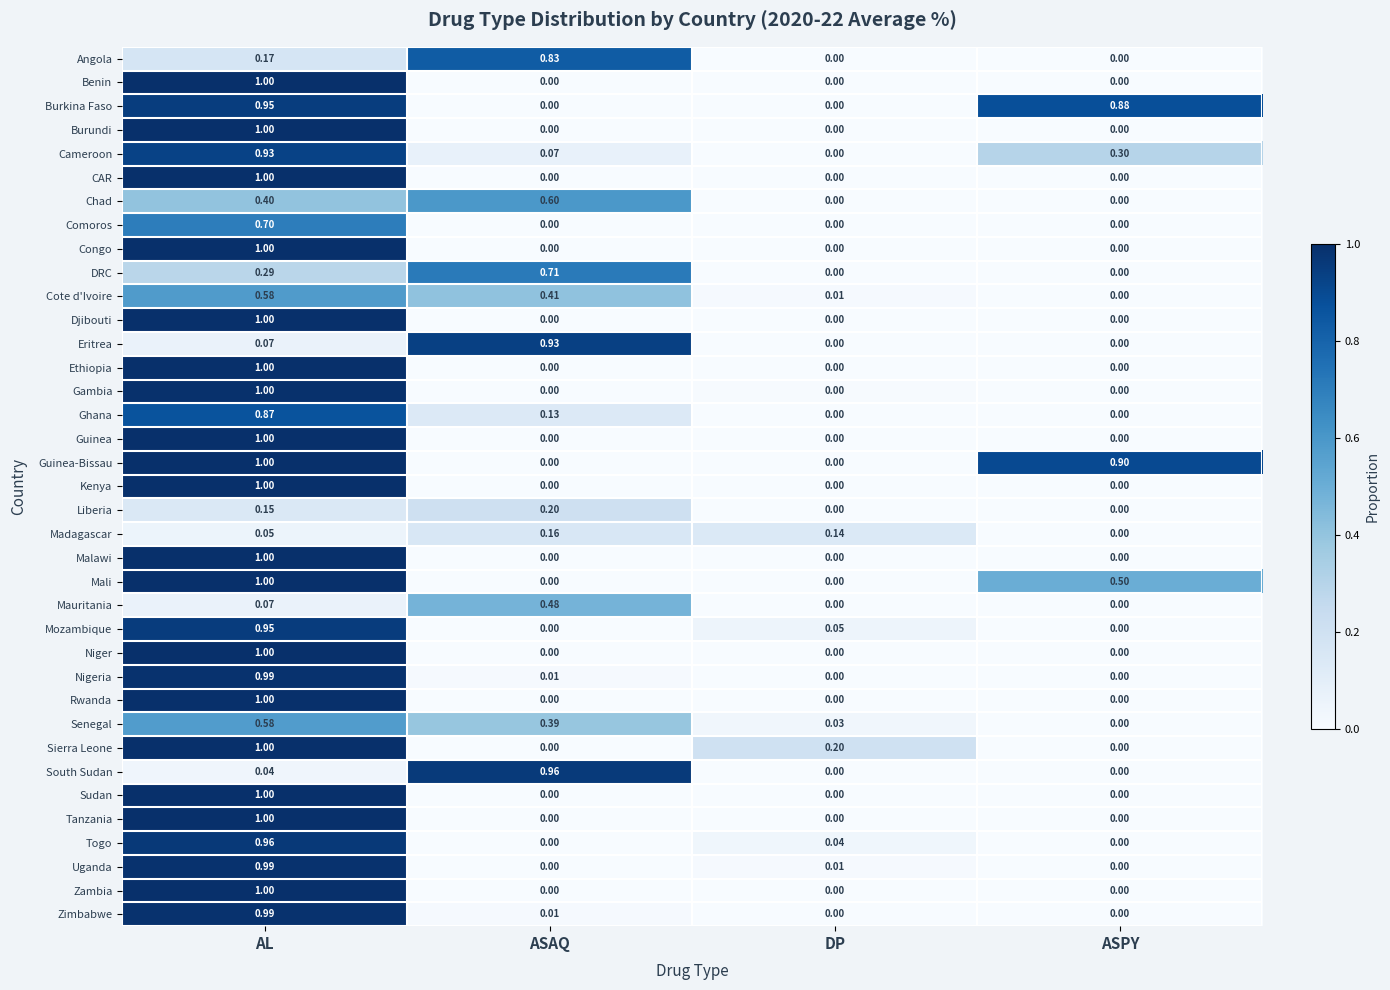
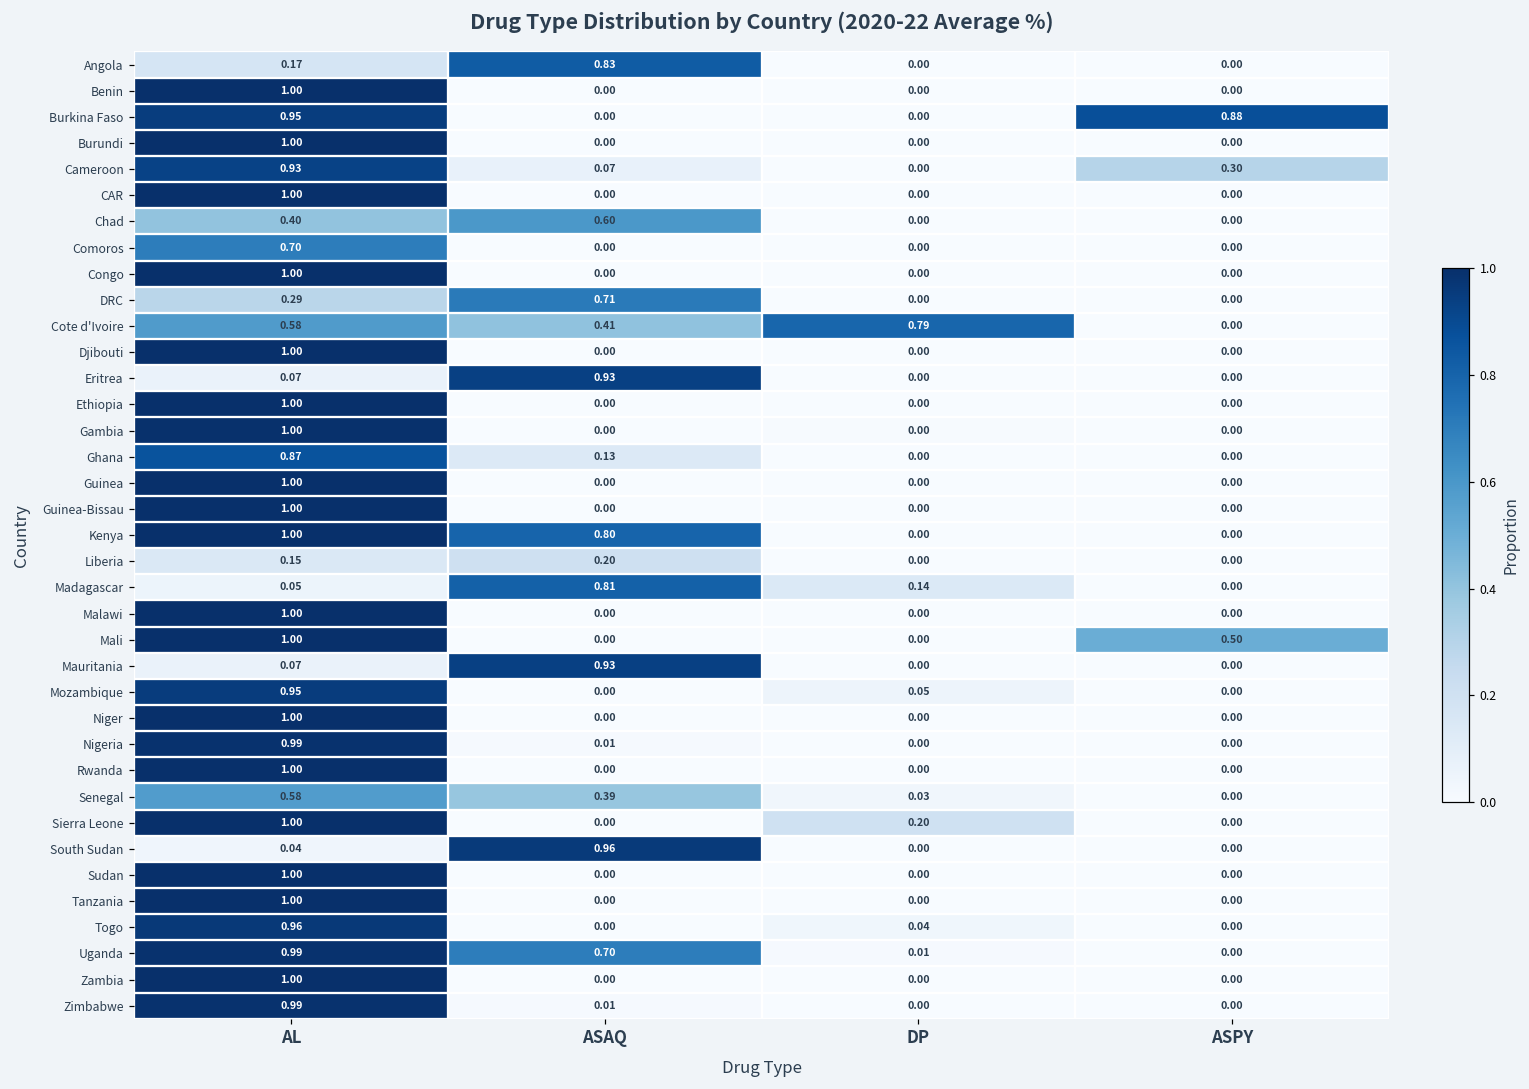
  {
    "Angola": {
      "AL": 0.17,
      "ASAQ": 0.83,
      "DP": 0.00,
      "ASPY": 0.00
    },
    "Benin": {
      "AL": 1.00,
      "ASAQ": 0.00,
      "DP": 0.00,
      "ASPY": 0.00
    },
    "Burkina Faso": {
      "AL": 0.95,
      "ASAQ": 0.00,
      "DP": 0.00,
      "ASPY": 0.88
    },
    "Burundi": {
      "AL": 1.00,
      "ASAQ": 0.00,
      "DP": 0.00,
      "ASPY": 0.00
    },
    "Cameroon": {
      "AL": 0.93,
      "ASAQ": 0.07,
      "DP": 0.00,
      "ASPY": 0.30
    },
    "CAR": {
      "AL": 1.00,
      "ASAQ": 0.00,
      "DP": 0.00,
      "ASPY": 0.00
    },
    "Chad": {
      "AL": 0.40,
      "ASAQ": 0.60,
      "DP": 0.00,
      "ASPY": 0.00
    },
    "Comoros": {
      "AL": 0.70,
      "ASAQ": 0.00,
      "DP": 0.00,
      "ASPY": 0.00
    },
    "Congo": {
      "AL": 1.00,
      "ASAQ": 0.00,
      "DP": 0.00,
      "ASPY": 0.00
    },
    "DRC": {
      "AL": 0.29,
      "ASAQ": 0.71,
      "DP": 0.00,
      "ASPY": 0.00
    },
    "Cote d'Ivoire": {
      "AL": 0.58,
      "ASAQ": 0.41,
-     "DP": 0.01,
+     "DP": 0.79,
      "ASPY": 0.00
    },
    "Djibouti": {
      "AL": 1.00,
      "ASAQ": 0.00,
      "DP": 0.00,
      "ASPY": 0.00
    },
    "Eritrea": {
      "AL": 0.07,
      "ASAQ": 0.93,
      "DP": 0.00,
      "ASPY": 0.00
    },
    "Ethiopia": {
      "AL": 1.00,
      "ASAQ": 0.00,
      "DP": 0.00,
      "ASPY": 0.00
    },
    "Gambia": {
      "AL": 1.00,
      "ASAQ": 0.00,
      "DP": 0.00,
      "ASPY": 0.00
    },
    "Ghana": {
      "AL": 0.87,
      "ASAQ": 0.13,
      "DP": 0.00,
      "ASPY": 0.00
    },
    "Guinea": {
      "AL": 1.00,
      "ASAQ": 0.00,
      "DP": 0.00,
      "ASPY": 0.00
    },
    "Guinea-Bissau": {
      "AL": 1.00,
      "ASAQ": 0.00,
      "DP": 0.00,
-     "ASPY": 0.90
+     "ASPY": 0.00
    },
    "Kenya": {
      "AL": 1.00,
-     "ASAQ": 0.00,
+     "ASAQ": 0.80,
      "DP": 0.00,
      "ASPY": 0.00
    },
    "Liberia": {
      "AL": 0.15,
      "ASAQ": 0.20,
      "DP": 0.00,
      "ASPY": 0.00
    },
    "Madagascar": {
      "AL": 0.05,
-     "ASAQ": 0.16,
+     "ASAQ": 0.81,
      "DP": 0.14,
      "ASPY": 0.00
    },
    "Malawi": {
      "AL": 1.00,
      "ASAQ": 0.00,
      "DP": 0.00,
      "ASPY": 0.00
    },
    "Mali": {
      "AL": 1.00,
      "ASAQ": 0.00,
      "DP": 0.00,
      "ASPY": 0.50
    },
    "Mauritania": {
      "AL": 0.07,
-     "ASAQ": 0.48,
+     "ASAQ": 0.93,
      "DP": 0.00,
      "ASPY": 0.00
    },
    "Mozambique": {
      "AL": 0.95,
      "ASAQ": 0.00,
      "DP": 0.05,
      "ASPY": 0.00
    },
    "Niger": {
      "AL": 1.00,
      "ASAQ": 0.00,
      "DP": 0.00,
      "ASPY": 0.00
    },
    "Nigeria": {
      "AL": 0.99,
      "ASAQ": 0.01,
      "DP": 0.00,
      "ASPY": 0.00
    },
    "Rwanda": {
      "AL": 1.00,
      "ASAQ": 0.00,
      "DP": 0.00,
      "ASPY": 0.00
    },
    "Senegal": {
      "AL": 0.58,
      "ASAQ": 0.39,
      "DP": 0.03,
      "ASPY": 0.00
    },
    "Sierra Leone": {
      "AL": 1.00,
      "ASAQ": 0.00,
      "DP": 0.20,
      "ASPY": 0.00
    },
    "South Sudan": {
      "AL": 0.04,
      "ASAQ": 0.96,
      "DP": 0.00,
      "ASPY": 0.00
    },
    "Sudan": {
      "AL": 1.00,
      "ASAQ": 0.00,
      "DP": 0.00,
      "ASPY": 0.00
    },
    "Tanzania": {
      "AL": 1.00,
      "ASAQ": 0.00,
      "DP": 0.00,
      "ASPY": 0.00
    },
    "Togo": {
      "AL": 0.96,
      "ASAQ": 0.00,
      "DP": 0.04,
      "ASPY": 0.00
    },
    "Uganda": {
      "AL": 0.99,
-     "ASAQ": 0.00,
+     "ASAQ": 0.70,
      "DP": 0.01,
      "ASPY": 0.00
    },
    "Zambia": {
      "AL": 1.00,
      "ASAQ": 0.00,
      "DP": 0.00,
      "ASPY": 0.00
    },
    "Zimbabwe": {
      "AL": 0.99,
      "ASAQ": 0.01,
      "DP": 0.00,
      "ASPY": 0.00
    }
  }
